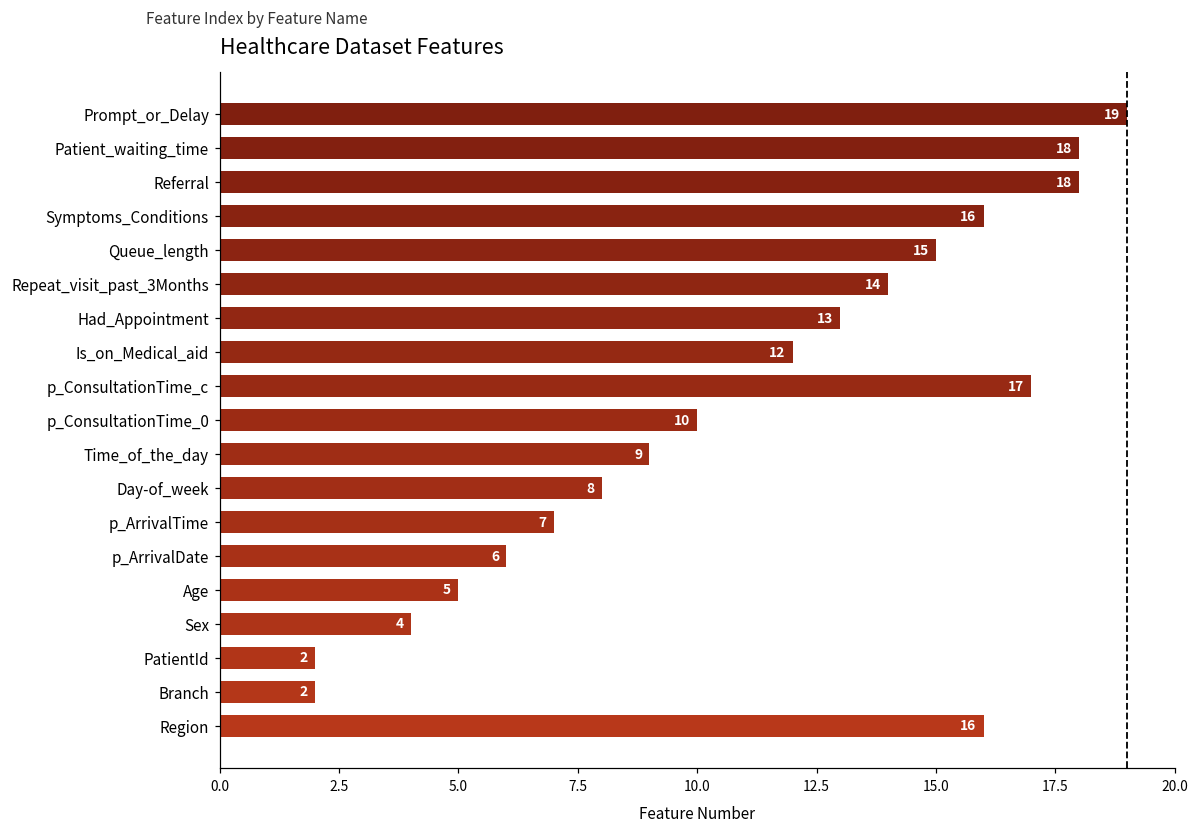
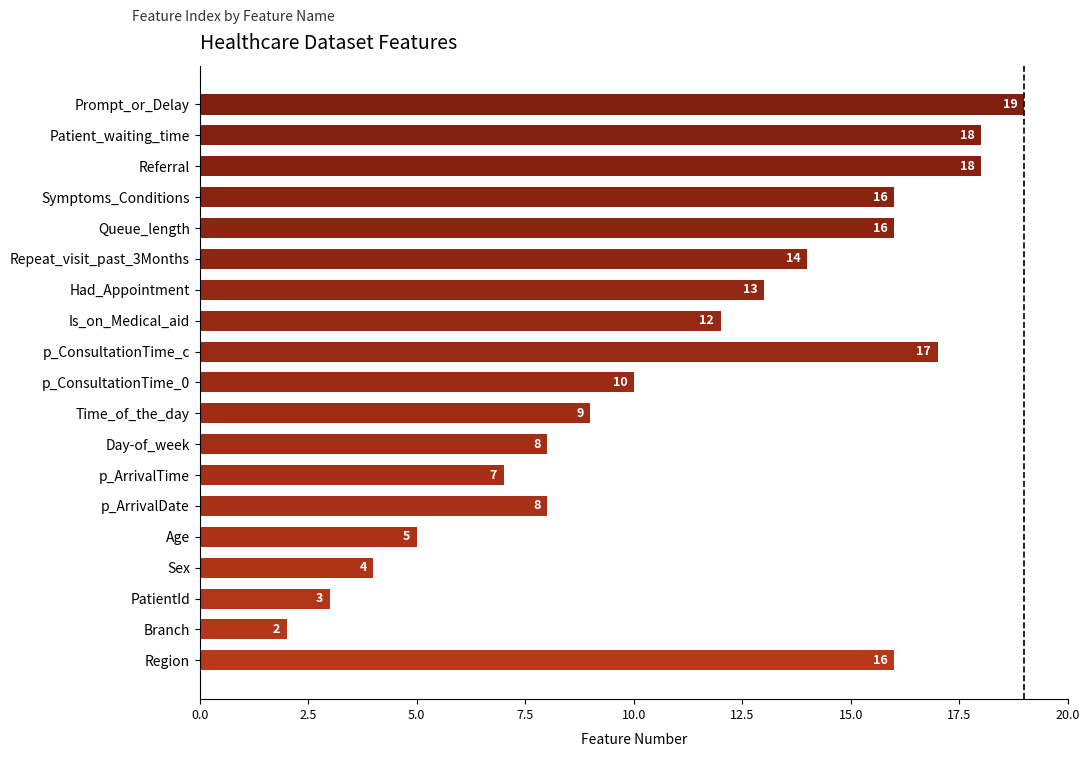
  {
    "Prompt_or_Delay": 19,
    "Patient_waiting_time": 18,
    "Referral": 18,
    "Symptoms_Conditions": 16,
-   "Queue_length": 15,
+   "Queue_length": 16,
    "Repeat_visit_past_3Months": 14,
    "Had_Appointment": 13,
    "Is_on_Medical_aid": 12,
    "p_ConsultationTime_c": 17,
    "p_ConsultationTime_0": 10,
    "Time_of_the_day": 9,
    "Day-of_week": 8,
    "p_ArrivalTime": 7,
-   "p_ArrivalDate": 6,
+   "p_ArrivalDate": 8,
    "Age": 5,
    "Sex": 4,
-   "PatientId": 2,
+   "PatientId": 3,
    "Branch": 2,
    "Region": 16
  }
